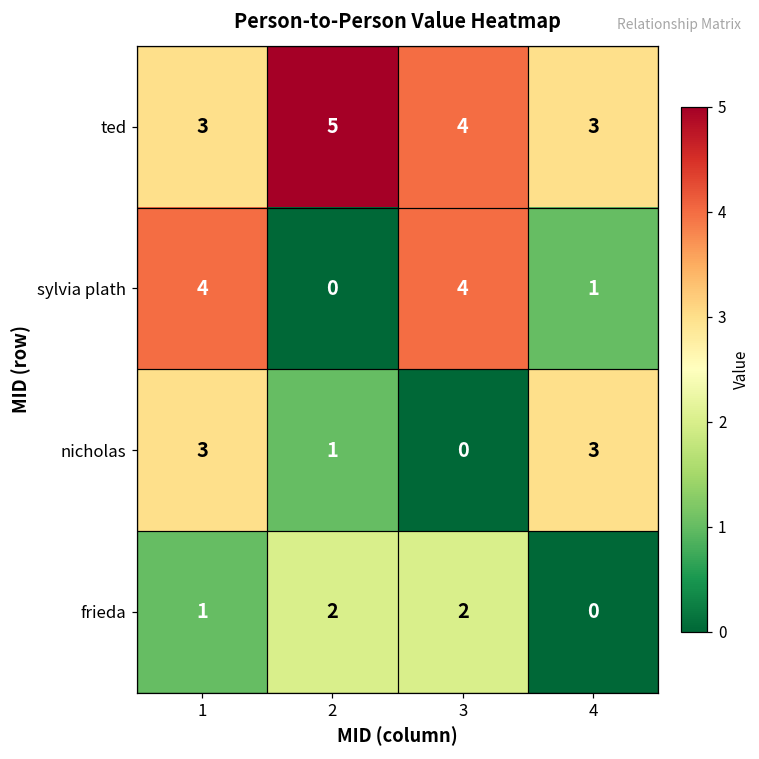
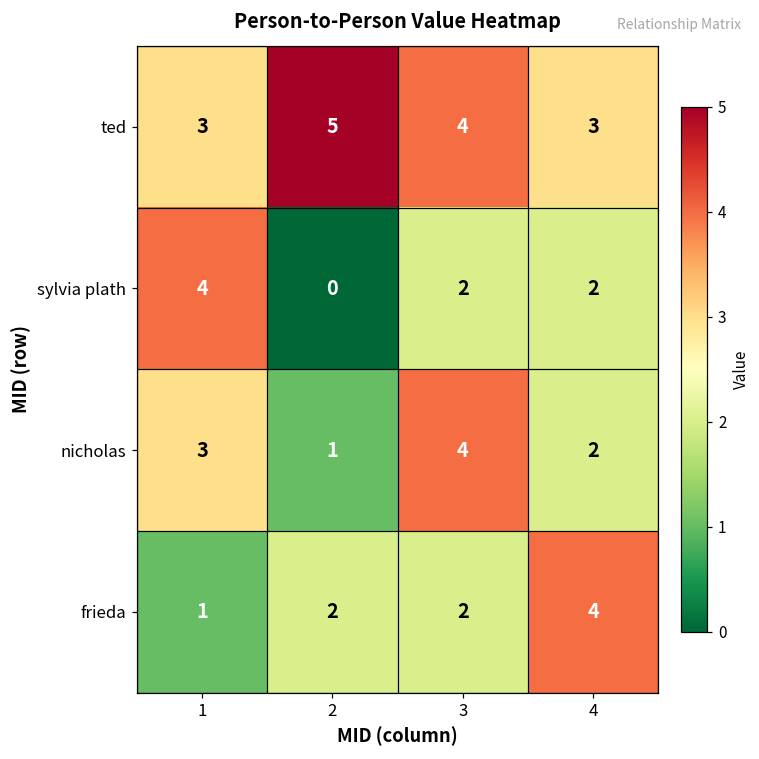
  {
    "ted": {
      "1": 3,
      "2": 5,
      "3": 4,
      "4": 3
    },
    "sylvia plath": {
      "1": 4,
      "2": 0,
-     "3": 4,
-     "4": 1
+     "3": 2,
+     "4": 2
    },
    "nicholas": {
      "1": 3,
      "2": 1,
-     "3": 0,
-     "4": 3
+     "3": 4,
+     "4": 2
    },
    "frieda": {
      "1": 1,
      "2": 2,
      "3": 2,
-     "4": 0
+     "4": 4
    }
  }
